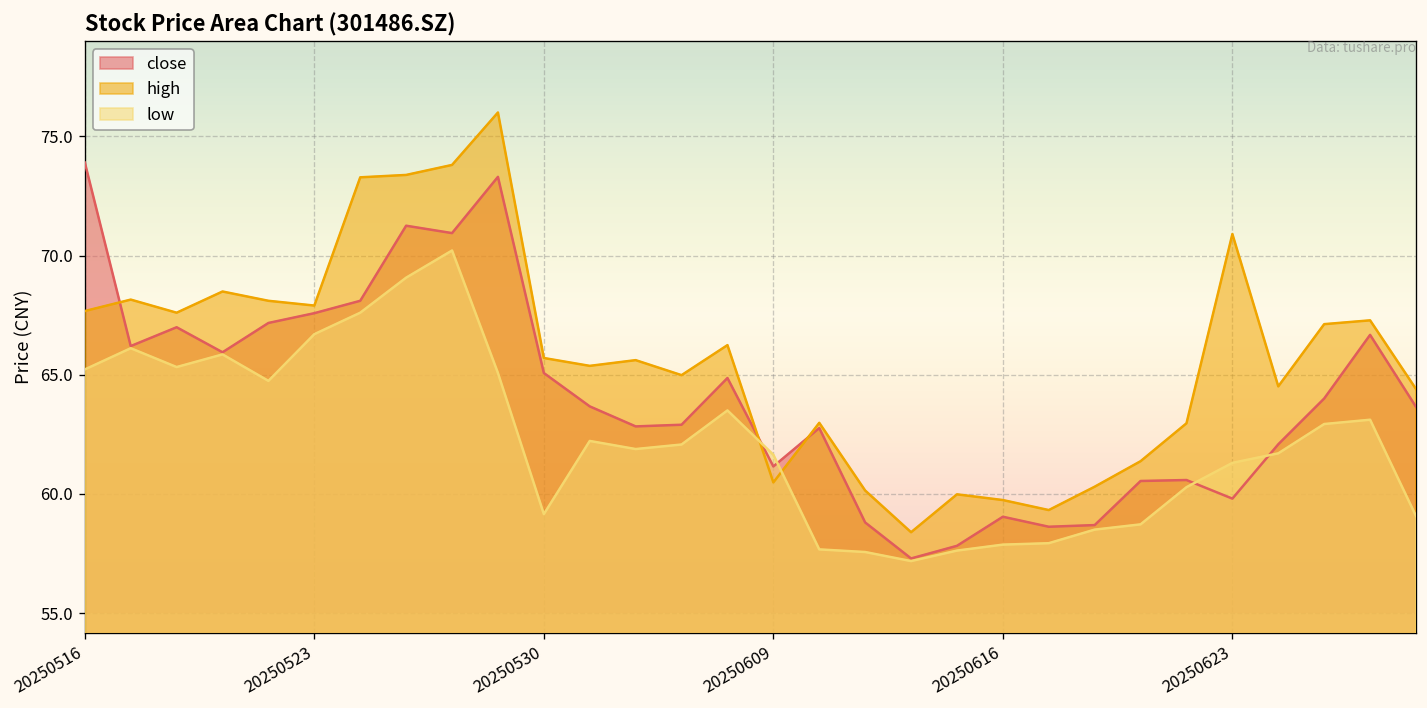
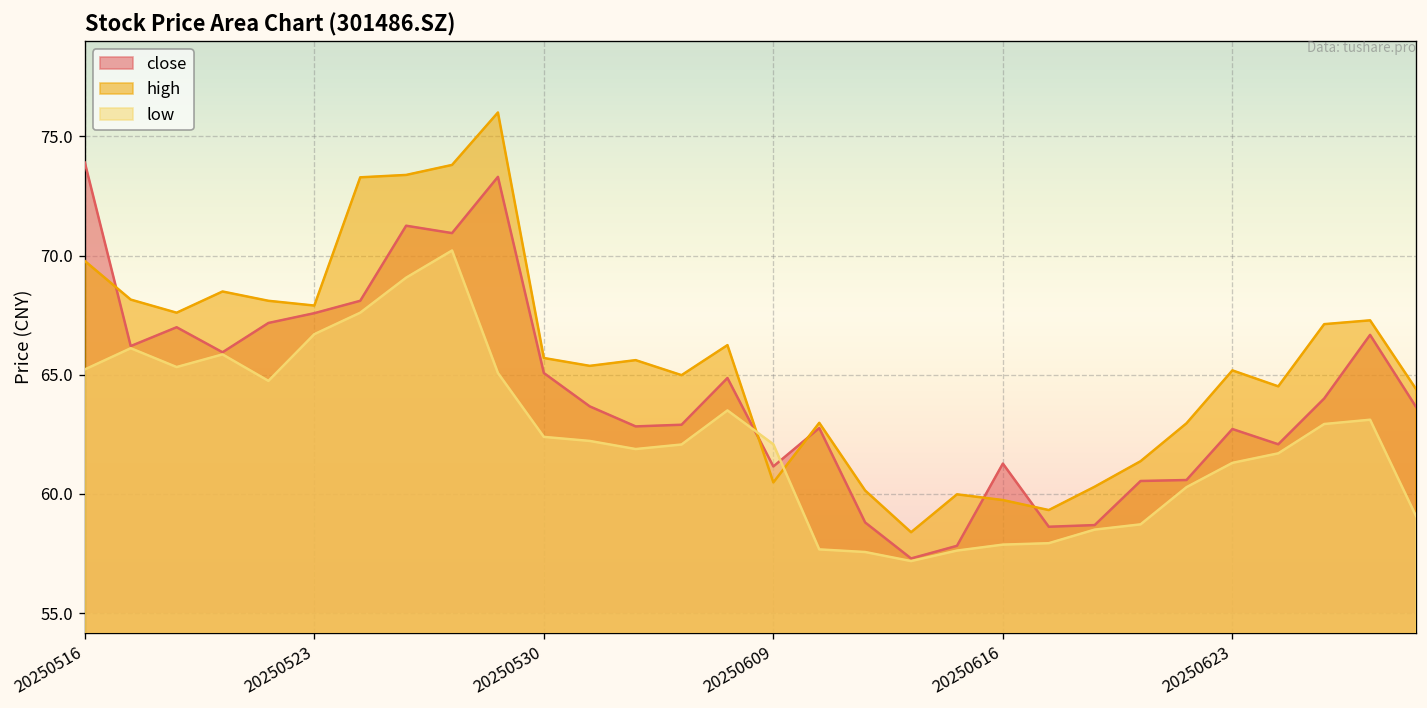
  {
    "close": {
      "20250516": 73.9,
      "20250523": 67.6,
      "20250530": 65.1,
      "20250609": 61.2,
-     "20250616": 59.0,
-     "20250623": 59.8
+     "20250616": 61.3,
+     "20250623": 62.7
    },
    "high": {
-     "20250516": 67.7,
+     "20250516": 69.8,
      "20250523": 67.9,
      "20250530": 65.7,
      "20250609": 60.5,
      "20250616": 59.7,
-     "20250623": 70.9
+     "20250623": 65.2
    },
    "low": {
      "20250516": 65.2,
      "20250523": 66.7,
-     "20250530": 59.2,
-     "20250609": 61.6,
+     "20250530": 62.4,
+     "20250609": 62.1,
      "20250616": 57.9,
      "20250623": 61.3
    }
  }
